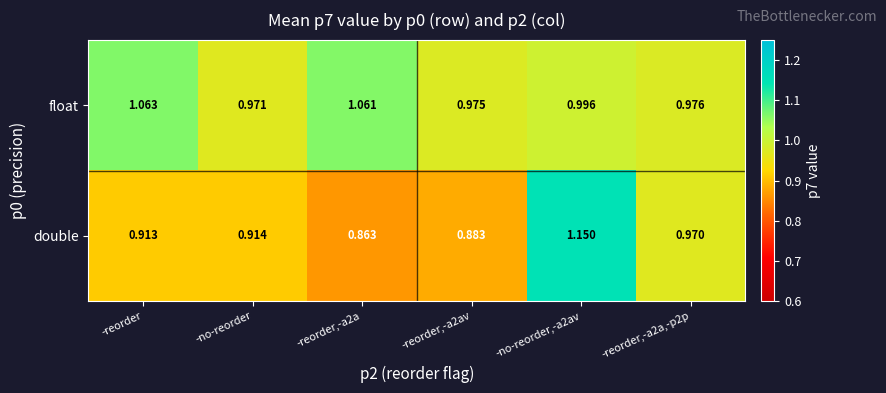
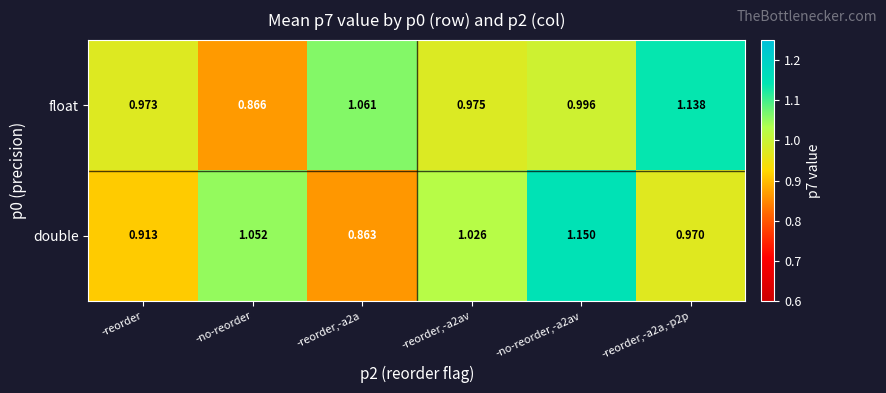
  {
    "float": {
-     "-reorder": 1.063,
-     "-no-reorder": 0.971,
+     "-reorder": 0.973,
+     "-no-reorder": 0.866,
      "-reorder,-a2a": 1.061,
      "-reorder,-a2av": 0.975,
      "-no-reorder,-a2av": 0.996,
-     "-reorder,-a2a,-p2p": 0.976
+     "-reorder,-a2a,-p2p": 1.138
    },
    "double": {
      "-reorder": 0.913,
-     "-no-reorder": 0.914,
+     "-no-reorder": 1.052,
      "-reorder,-a2a": 0.863,
-     "-reorder,-a2av": 0.883,
+     "-reorder,-a2av": 1.026,
      "-no-reorder,-a2av": 1.150,
      "-reorder,-a2a,-p2p": 0.970
    }
  }
